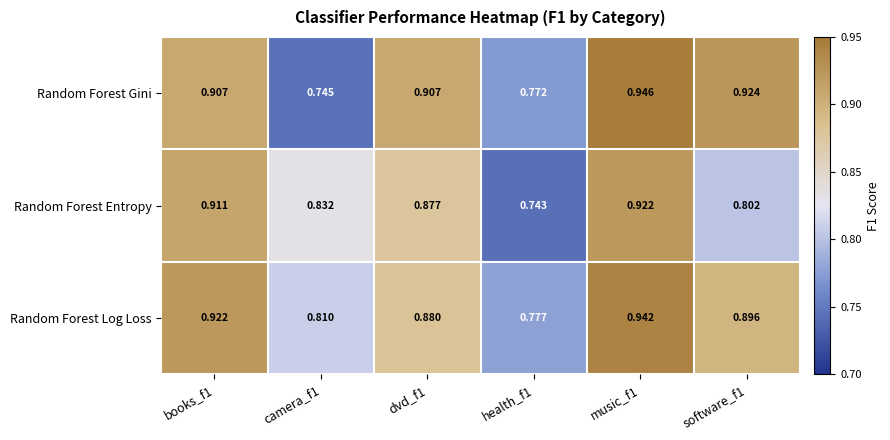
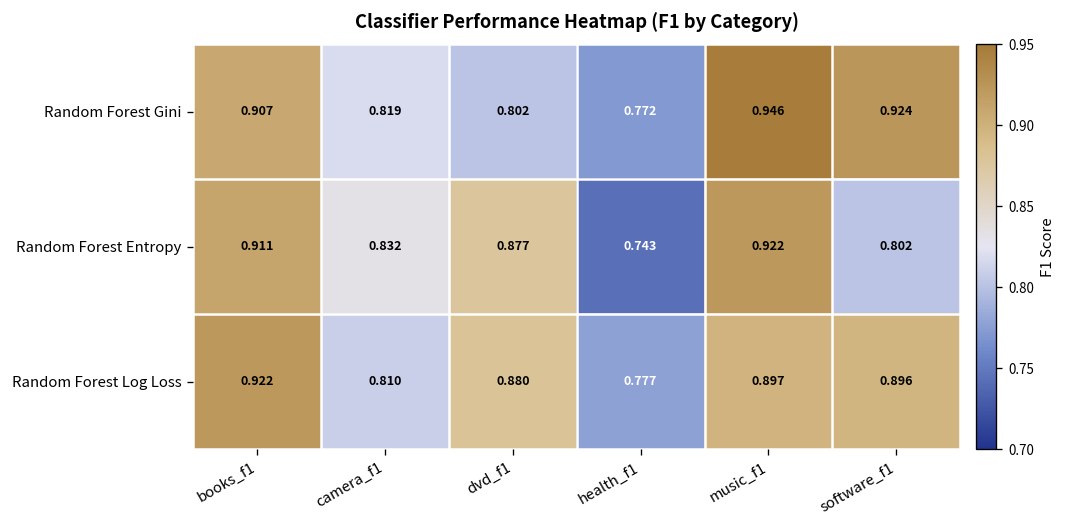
  {
    "Random Forest Gini": {
      "books_f1": 0.907,
-     "camera_f1": 0.745,
-     "dvd_f1": 0.907,
+     "camera_f1": 0.819,
+     "dvd_f1": 0.802,
      "health_f1": 0.772,
      "music_f1": 0.946,
      "software_f1": 0.924
    },
    "Random Forest Entropy": {
      "books_f1": 0.911,
      "camera_f1": 0.832,
      "dvd_f1": 0.877,
      "health_f1": 0.743,
      "music_f1": 0.922,
      "software_f1": 0.802
    },
    "Random Forest Log Loss": {
      "books_f1": 0.922,
      "camera_f1": 0.810,
      "dvd_f1": 0.880,
      "health_f1": 0.777,
-     "music_f1": 0.942,
+     "music_f1": 0.897,
      "software_f1": 0.896
    }
  }
